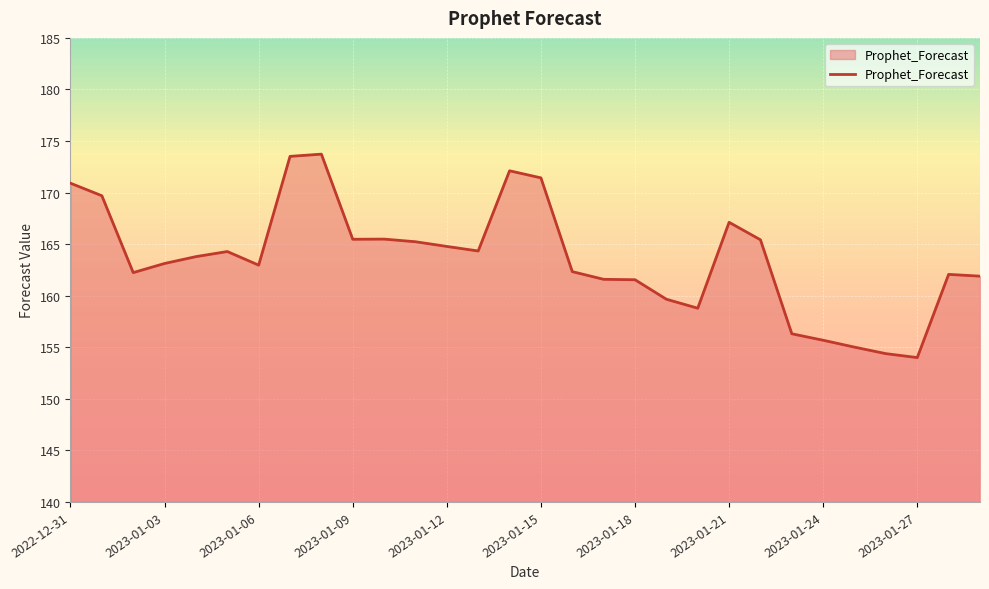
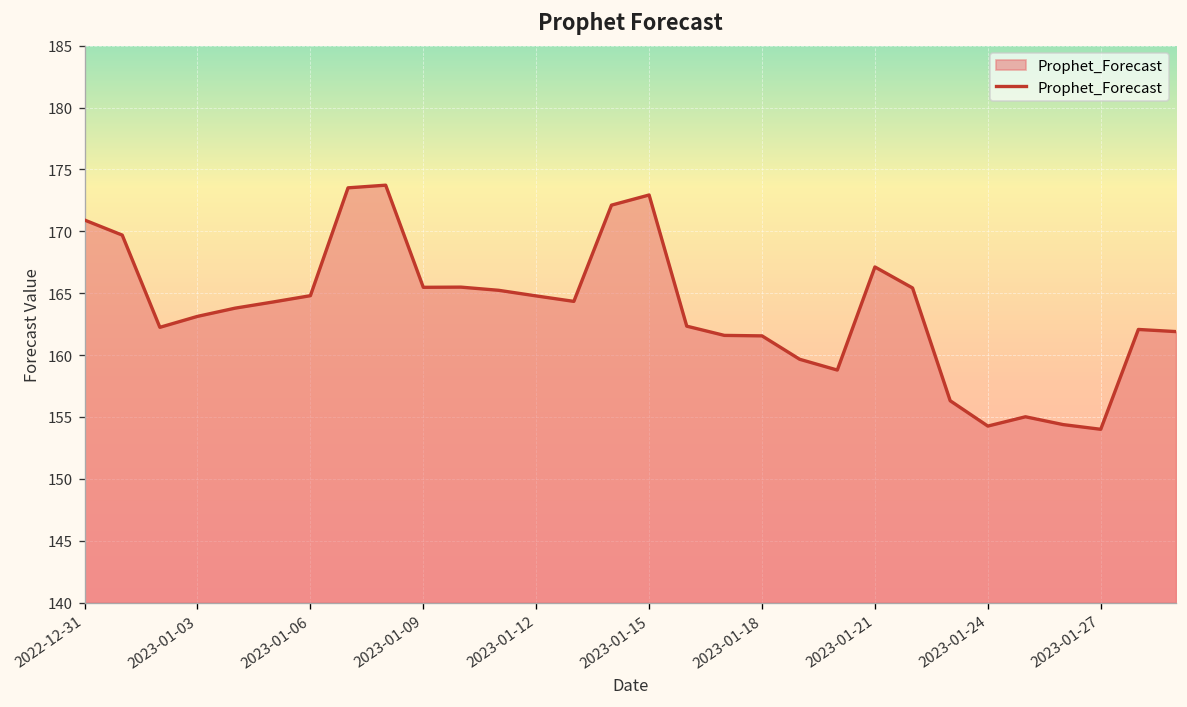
  {
    "2022-12-31": 170.9,
    "2023-01-03": 163.1,
-   "2023-01-06": 163.0,
+   "2023-01-06": 164.8,
    "2023-01-09": 165.5,
    "2023-01-12": 164.8,
-   "2023-01-15": 171.4,
+   "2023-01-15": 172.9,
    "2023-01-18": 161.5,
    "2023-01-21": 167.1,
-   "2023-01-24": 155.7,
+   "2023-01-24": 154.3,
    "2023-01-27": 154.0
  }
